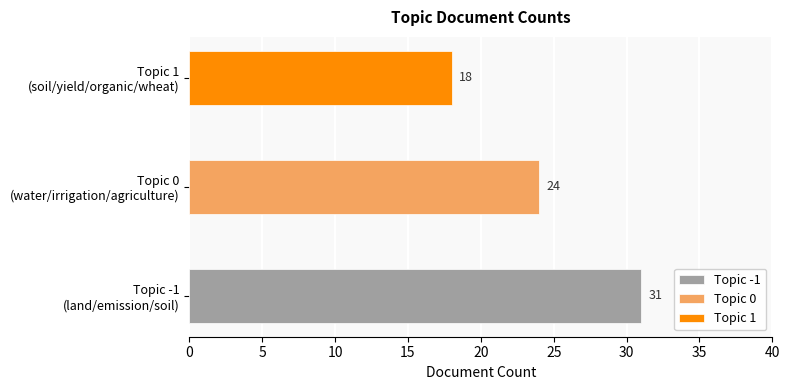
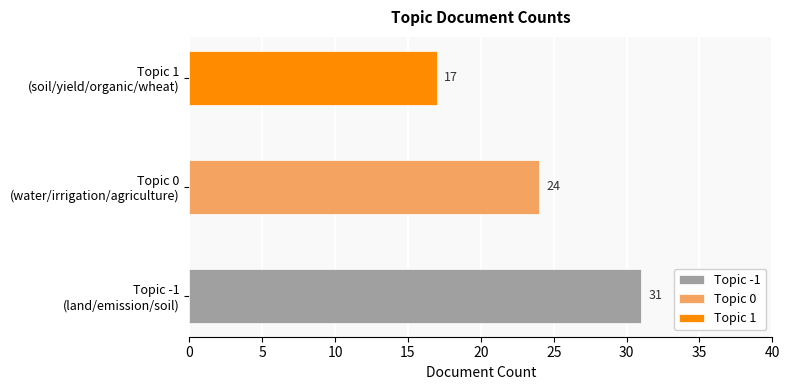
  {
-   "Topic 1 (soil/yield/organic/wheat)": 18,
+   "Topic 1 (soil/yield/organic/wheat)": 17,
    "Topic 0 (water/irrigation/agriculture)": 24,
    "Topic -1 (land/emission/soil)": 31
  }
